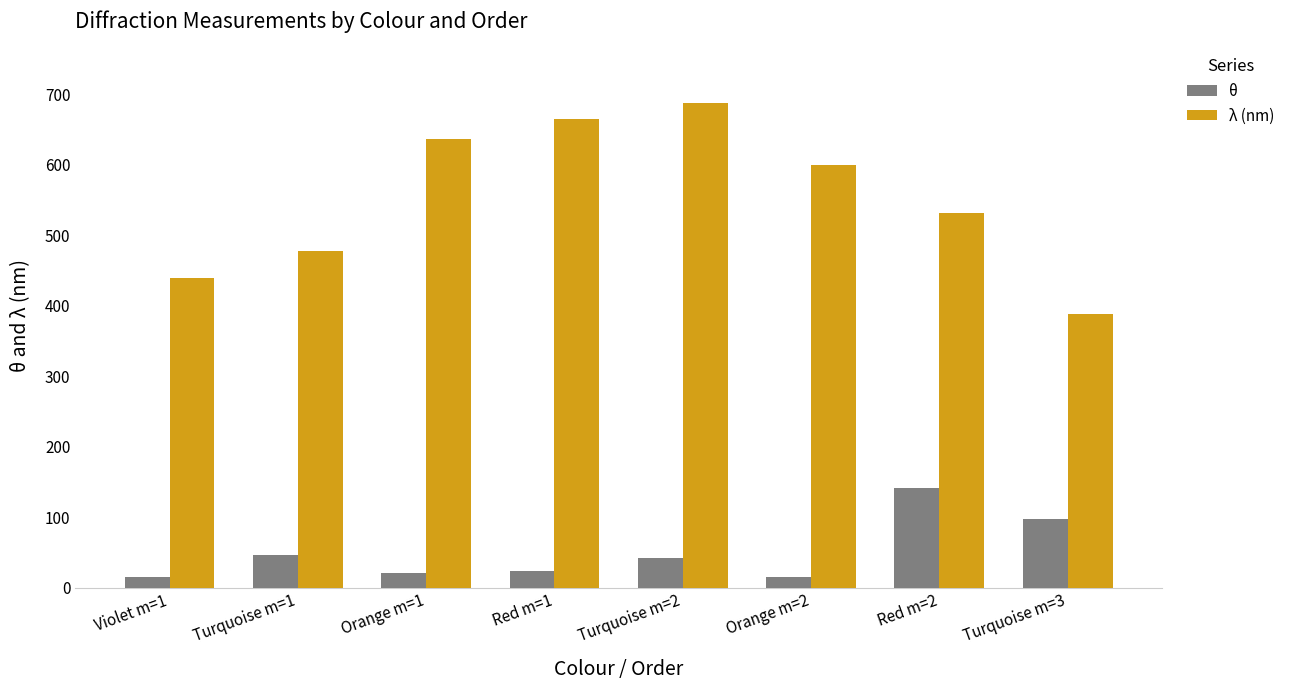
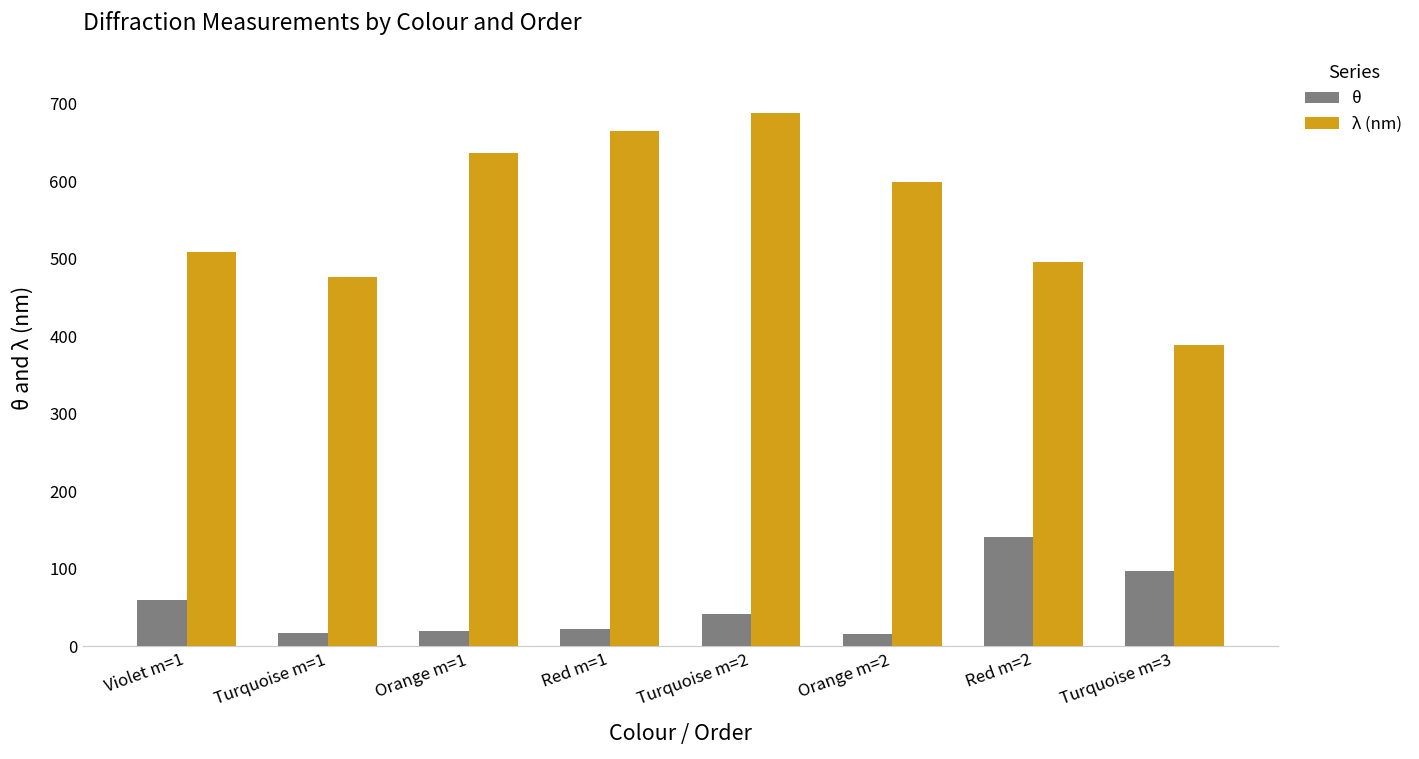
  {
    "θ": {
-     "Violet m=1": 20,
-     "Turquoise m=1": 50,
+     "Violet m=1": 60,
+     "Turquoise m=1": 20,
      "Orange m=1": 20,
      "Red m=1": 20,
      "Turquoise m=2": 40,
      "Orange m=2": 20,
      "Red m=2": 140,
      "Turquoise m=3": 100
    },
    "λ (nm)": {
-     "Violet m=1": 440,
+     "Violet m=1": 510,
      "Turquoise m=1": 480,
      "Orange m=1": 640,
      "Red m=1": 670,
      "Turquoise m=2": 690,
      "Orange m=2": 600,
-     "Red m=2": 530,
+     "Red m=2": 500,
      "Turquoise m=3": 390
    }
  }
